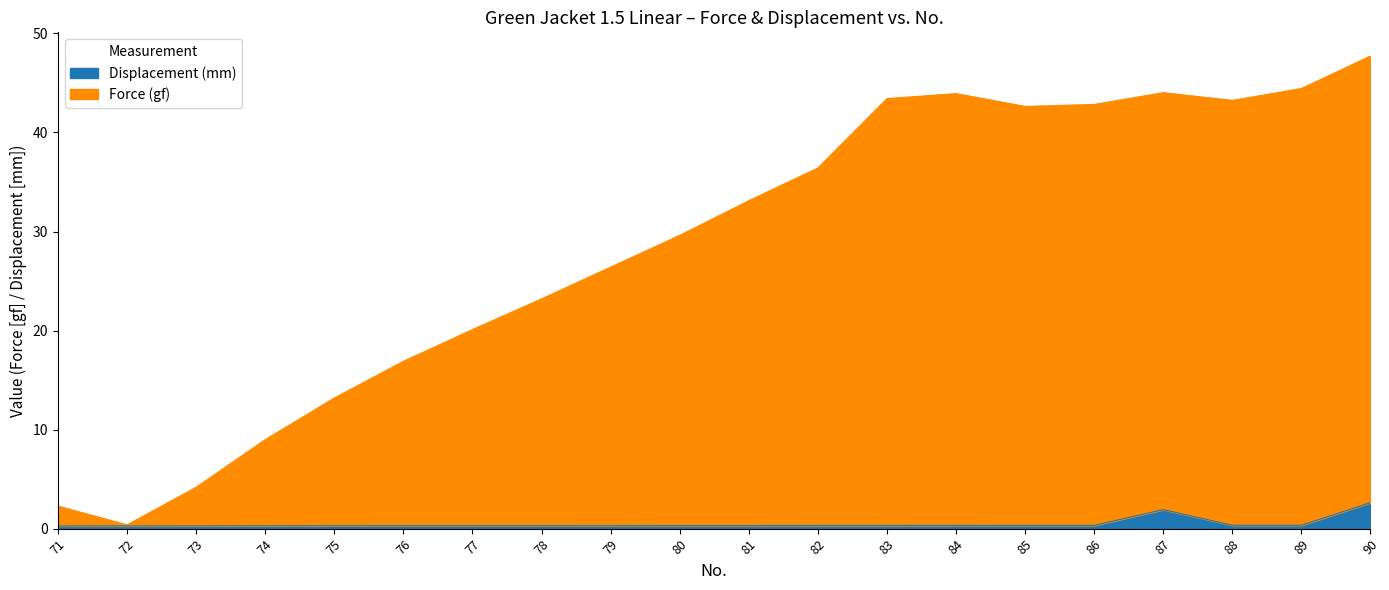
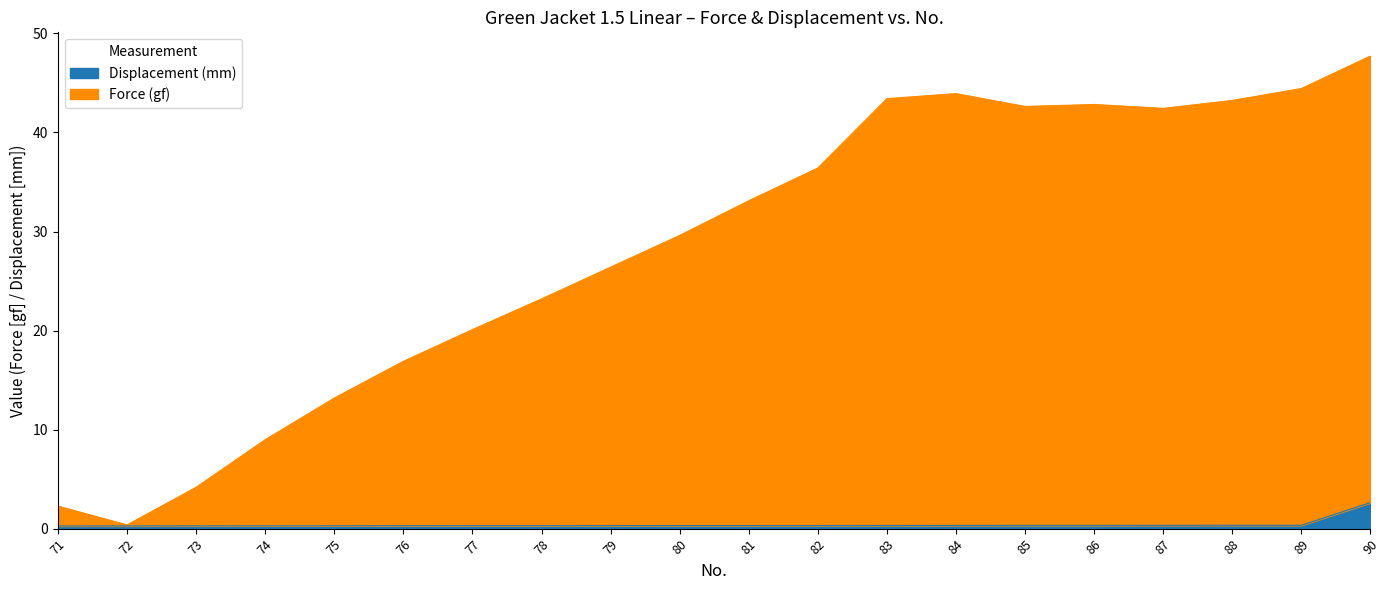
  {
    "Displacement (mm)": {
      "71": 0,
      "73": 0,
      "74": 0,
      "75": 0,
      "76": 0,
      "77": 0,
      "78": 0,
      "79": 0,
      "80": 0,
      "81": 0,
      "82": 0,
      "83": 0,
      "84": 0,
      "85": 0,
      "86": 0,
-     "87": 2,
+     "87": 0,
      "88": 0,
      "89": 0,
      "90": 3
    },
    "Force (gf)": {
      "71": 2,
      "73": 4,
      "74": 9,
      "75": 13,
      "76": 17,
      "77": 20,
      "78": 23,
      "79": 26,
      "80": 29,
      "81": 33,
      "82": 36,
      "83": 43,
      "84": 44,
      "85": 42,
      "86": 43,
      "87": 42,
      "88": 43,
      "89": 44,
      "90": 45
    }
  }
